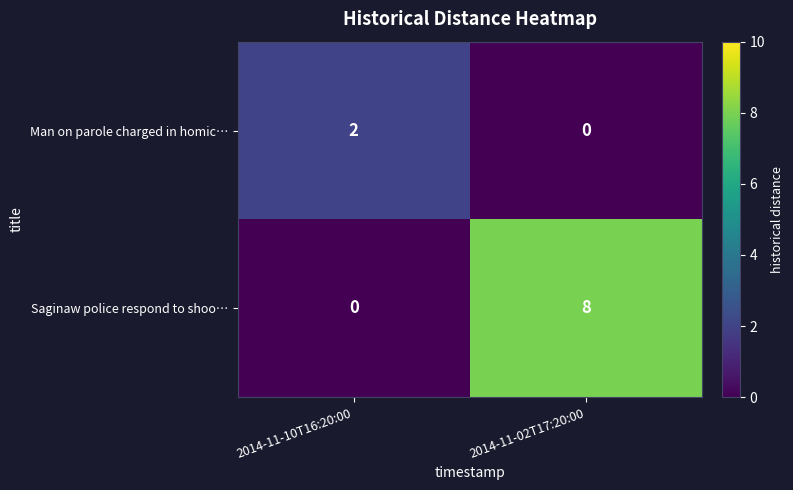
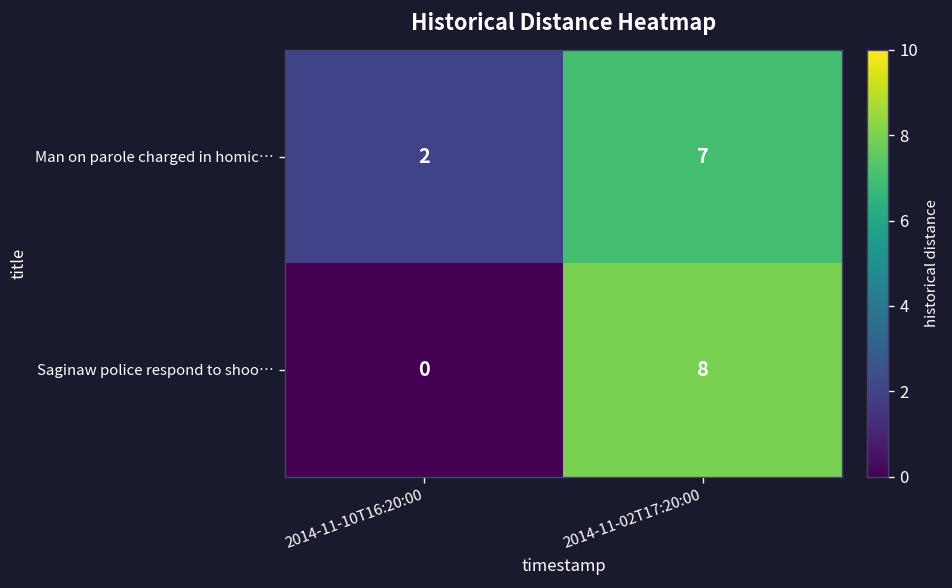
  {
    "Man on parole charged in homic…": {
      "2014-11-10T16:20:00": 2,
-     "2014-11-02T17:20:00": 0
+     "2014-11-02T17:20:00": 7
    },
    "Saginaw police respond to shoo…": {
      "2014-11-10T16:20:00": 0,
      "2014-11-02T17:20:00": 8
    }
  }
